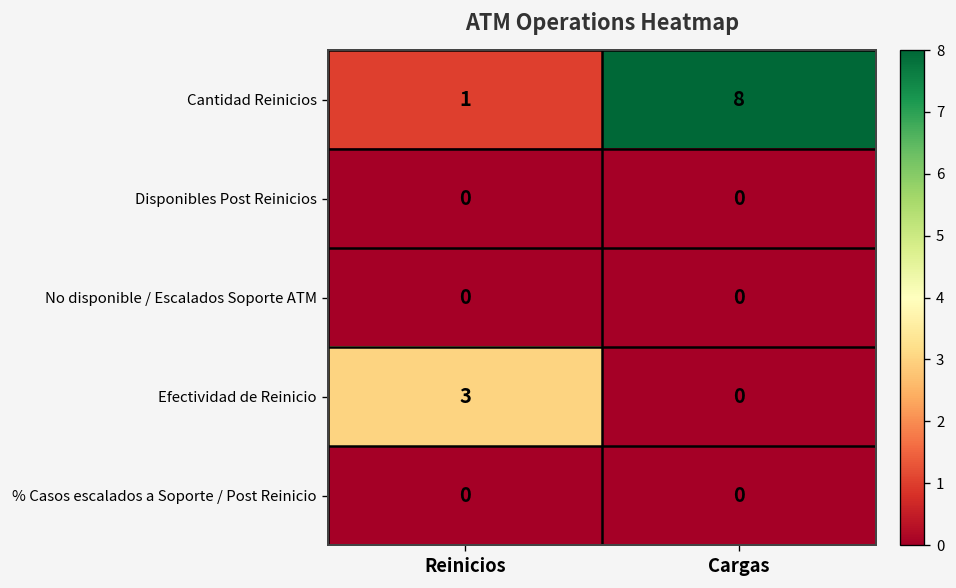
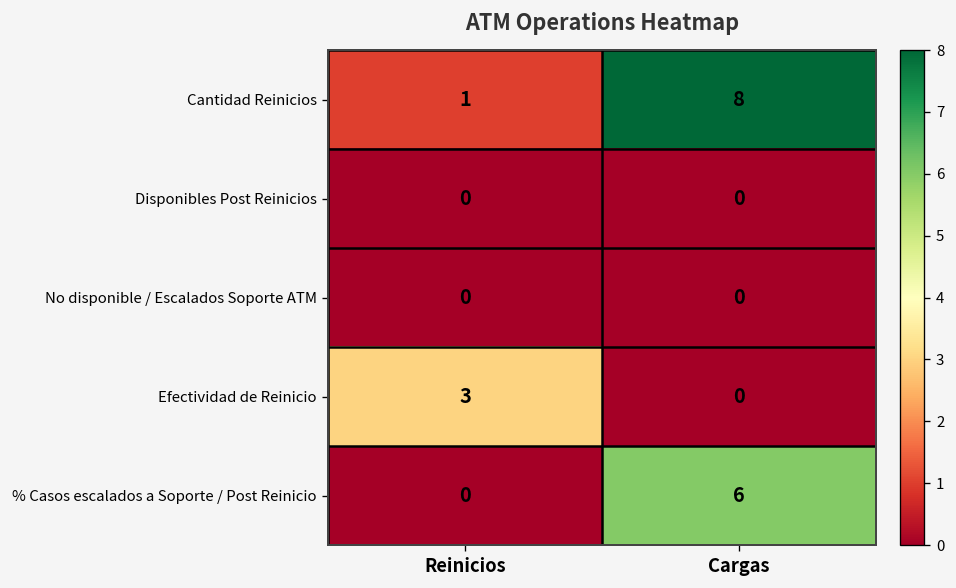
  {
    "Cantidad Reinicios": {
      "Reinicios": 1,
      "Cargas": 8
    },
    "Disponibles Post Reinicios": {
      "Reinicios": 0,
      "Cargas": 0
    },
    "No disponible / Escalados Soporte ATM": {
      "Reinicios": 0,
      "Cargas": 0
    },
    "Efectividad de Reinicio": {
      "Reinicios": 3,
      "Cargas": 0
    },
    "% Casos escalados a Soporte / Post Reinicio": {
      "Reinicios": 0,
-     "Cargas": 0
+     "Cargas": 6
    }
  }
